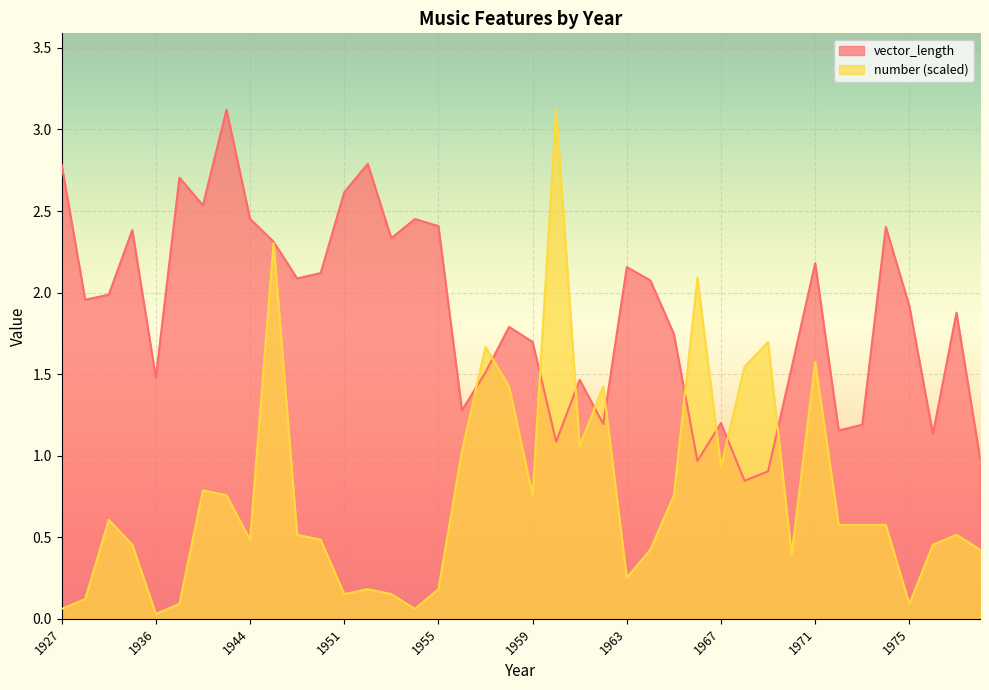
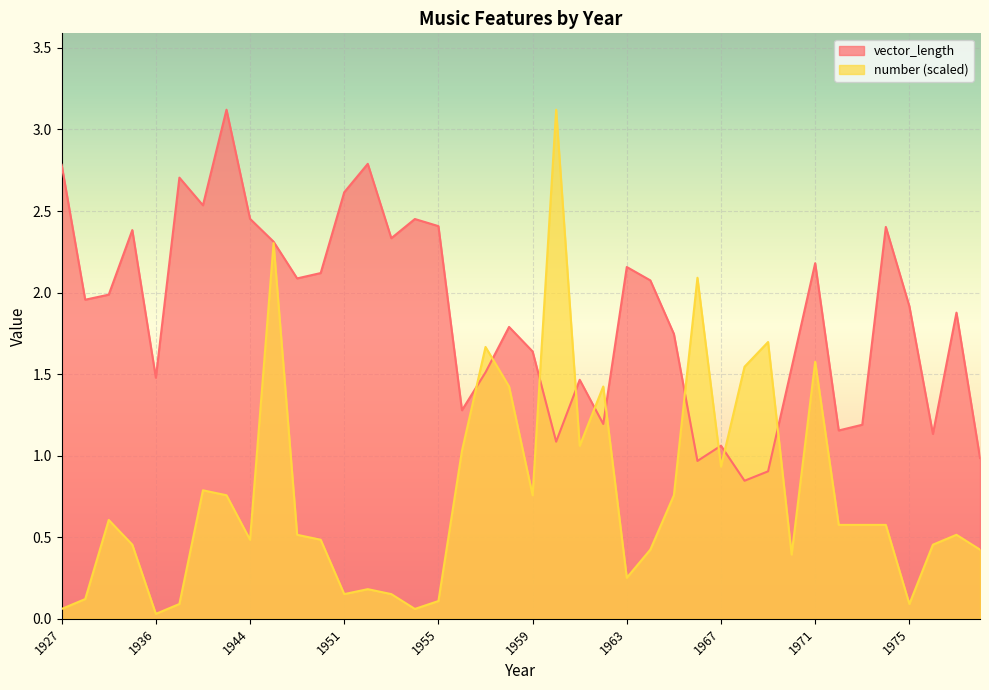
  {
    "vector_length": {
      "1927": 2.78,
      "1936": 1.48,
      "1944": 2.45,
      "1951": 2.61,
      "1955": 2.41,
-     "1959": 1.70,
+     "1959": 1.64,
      "1963": 2.16,
-     "1967": 1.20,
+     "1967": 1.06,
      "1971": 2.18,
      "1975": 1.92
    },
    "number (scaled)": {
      "1927": 0.06,
      "1936": 0.03,
      "1944": 0.48,
      "1951": 0.15,
-     "1955": 0.18,
+     "1955": 0.11,
      "1959": 0.76,
      "1963": 0.25,
      "1967": 0.93,
      "1971": 1.58,
      "1975": 0.09
    }
  }
